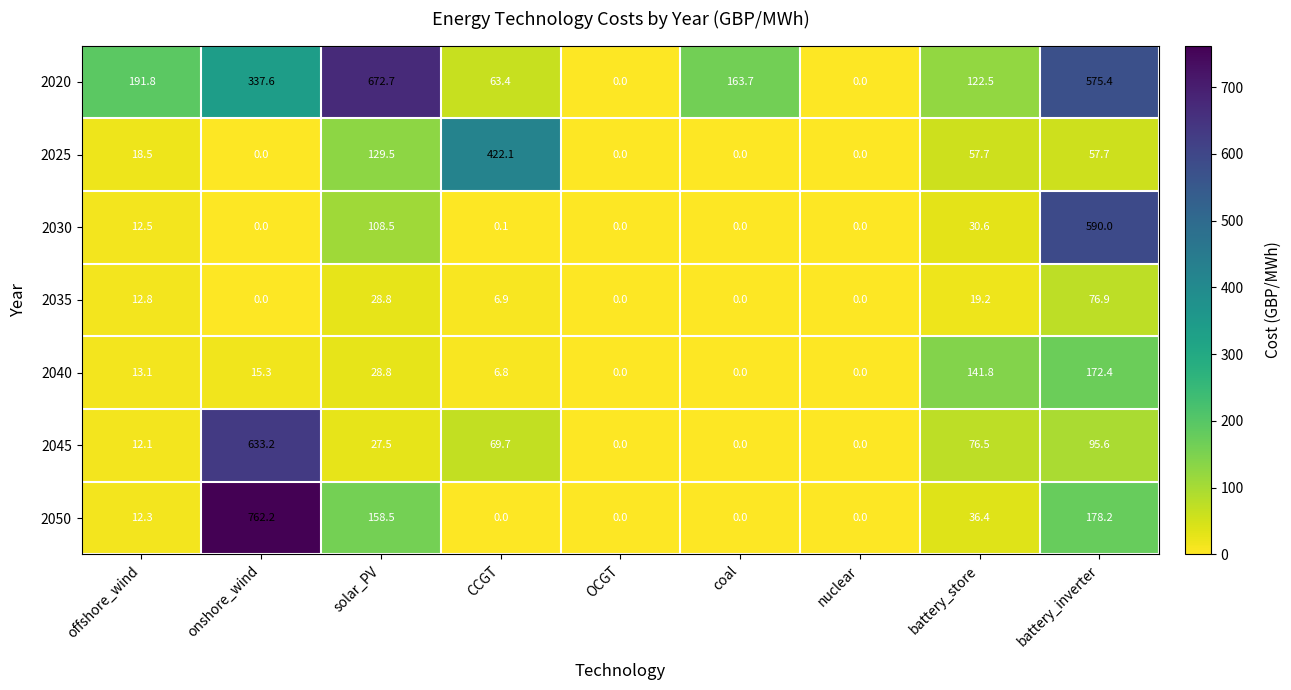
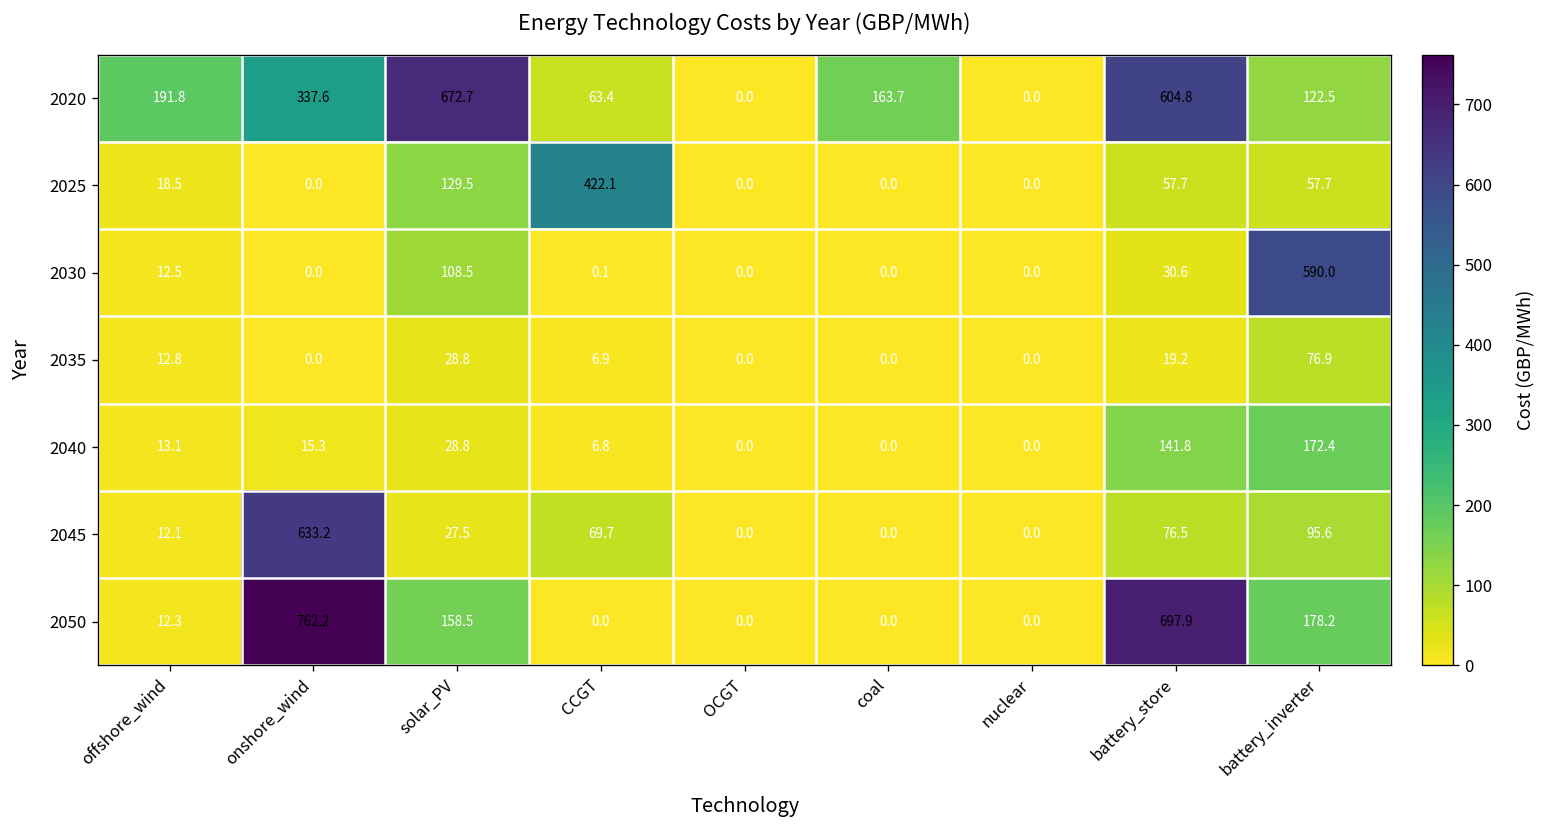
  {
    "2020": {
      "offshore_wind": 191.8,
      "onshore_wind": 337.6,
      "solar_PV": 672.7,
      "CCGT": 63.4,
      "OCGT": 0.0,
      "coal": 163.7,
      "nuclear": 0.0,
-     "battery_store": 122.5,
-     "battery_inverter": 575.4
+     "battery_store": 604.8,
+     "battery_inverter": 122.5
    },
    "2025": {
      "offshore_wind": 18.5,
      "onshore_wind": 0.0,
      "solar_PV": 129.5,
      "CCGT": 422.1,
      "OCGT": 0.0,
      "coal": 0.0,
      "nuclear": 0.0,
      "battery_store": 57.7,
      "battery_inverter": 57.7
    },
    "2030": {
      "offshore_wind": 12.5,
      "onshore_wind": 0.0,
      "solar_PV": 108.5,
      "CCGT": 0.1,
      "OCGT": 0.0,
      "coal": 0.0,
      "nuclear": 0.0,
      "battery_store": 30.6,
      "battery_inverter": 590.0
    },
    "2035": {
      "offshore_wind": 12.8,
      "onshore_wind": 0.0,
      "solar_PV": 28.8,
      "CCGT": 6.9,
      "OCGT": 0.0,
      "coal": 0.0,
      "nuclear": 0.0,
      "battery_store": 19.2,
      "battery_inverter": 76.9
    },
    "2040": {
      "offshore_wind": 13.1,
      "onshore_wind": 15.3,
      "solar_PV": 28.8,
      "CCGT": 6.8,
      "OCGT": 0.0,
      "coal": 0.0,
      "nuclear": 0.0,
      "battery_store": 141.8,
      "battery_inverter": 172.4
    },
    "2045": {
      "offshore_wind": 12.1,
      "onshore_wind": 633.2,
      "solar_PV": 27.5,
      "CCGT": 69.7,
      "OCGT": 0.0,
      "coal": 0.0,
      "nuclear": 0.0,
      "battery_store": 76.5,
      "battery_inverter": 95.6
    },
    "2050": {
      "offshore_wind": 12.3,
      "onshore_wind": 762.2,
      "solar_PV": 158.5,
      "CCGT": 0.0,
      "OCGT": 0.0,
      "coal": 0.0,
      "nuclear": 0.0,
-     "battery_store": 36.4,
+     "battery_store": 697.9,
      "battery_inverter": 178.2
    }
  }
